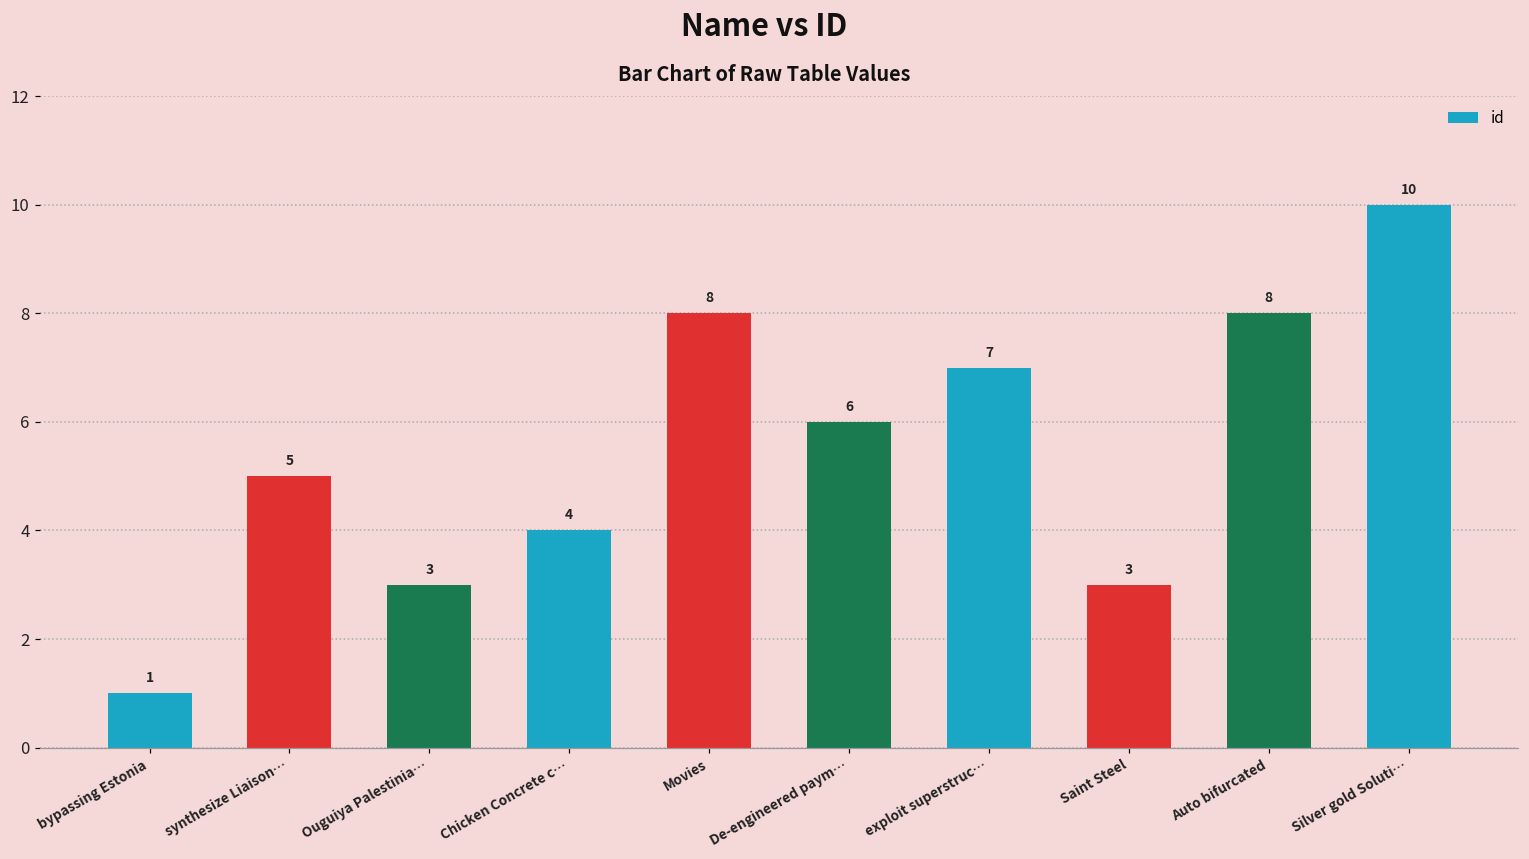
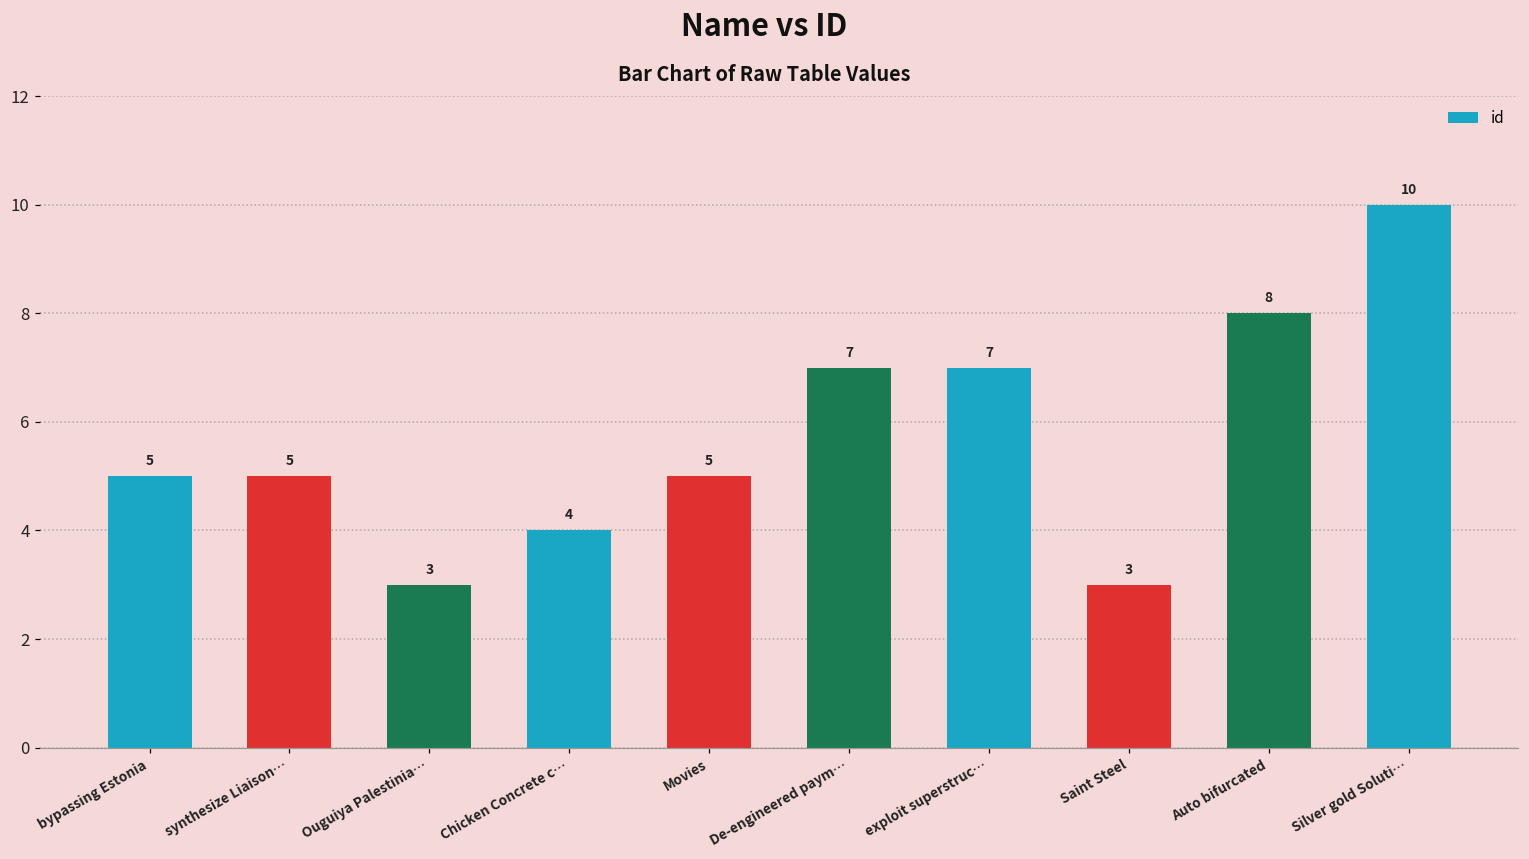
  {
-   "bypassing Estonia": 1,
+   "bypassing Estonia": 5,
    "synthesize Liaison…": 5,
    "Ouguiya Palestinia…": 3,
    "Chicken Concrete c…": 4,
-   "Movies": 8,
-   "De-engineered paym…": 6,
+   "Movies": 5,
+   "De-engineered paym…": 7,
    "exploit superstruc…": 7,
    "Saint Steel": 3,
    "Auto bifurcated": 8,
    "Silver gold Soluti…": 10
  }
